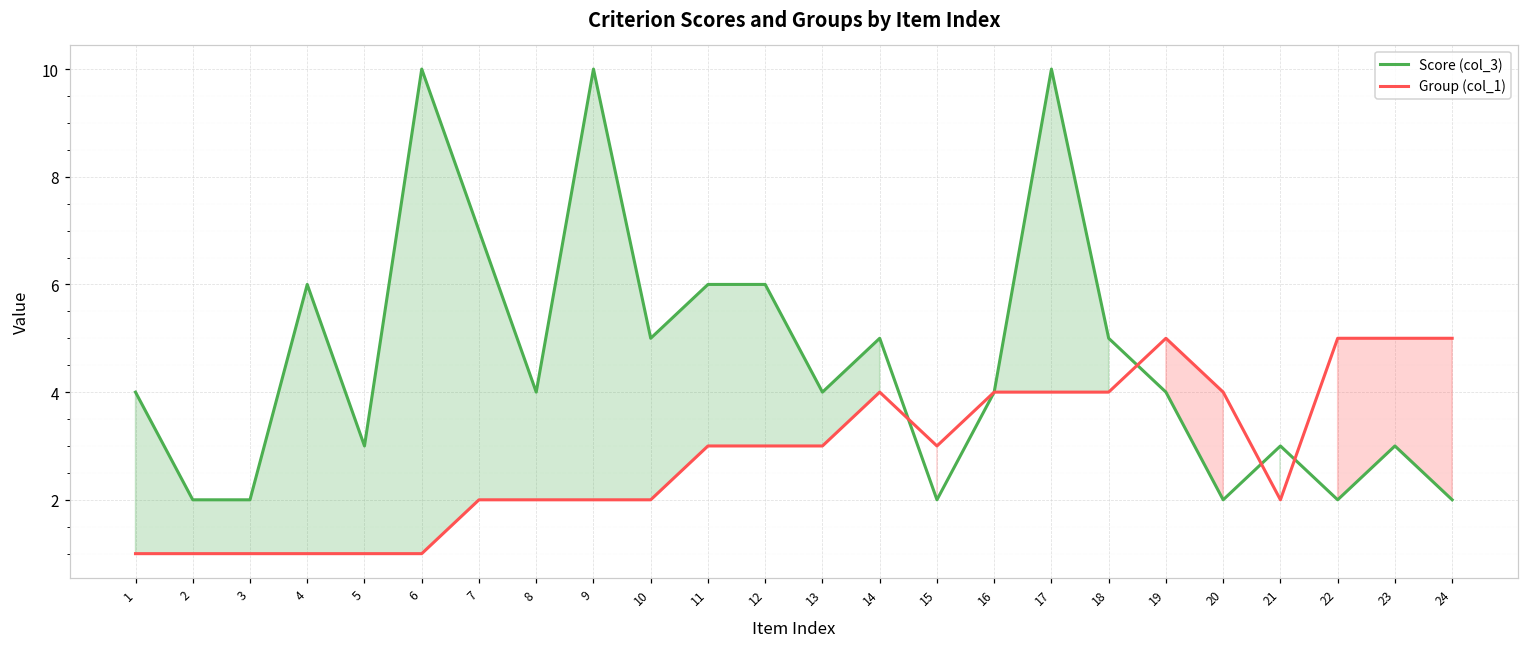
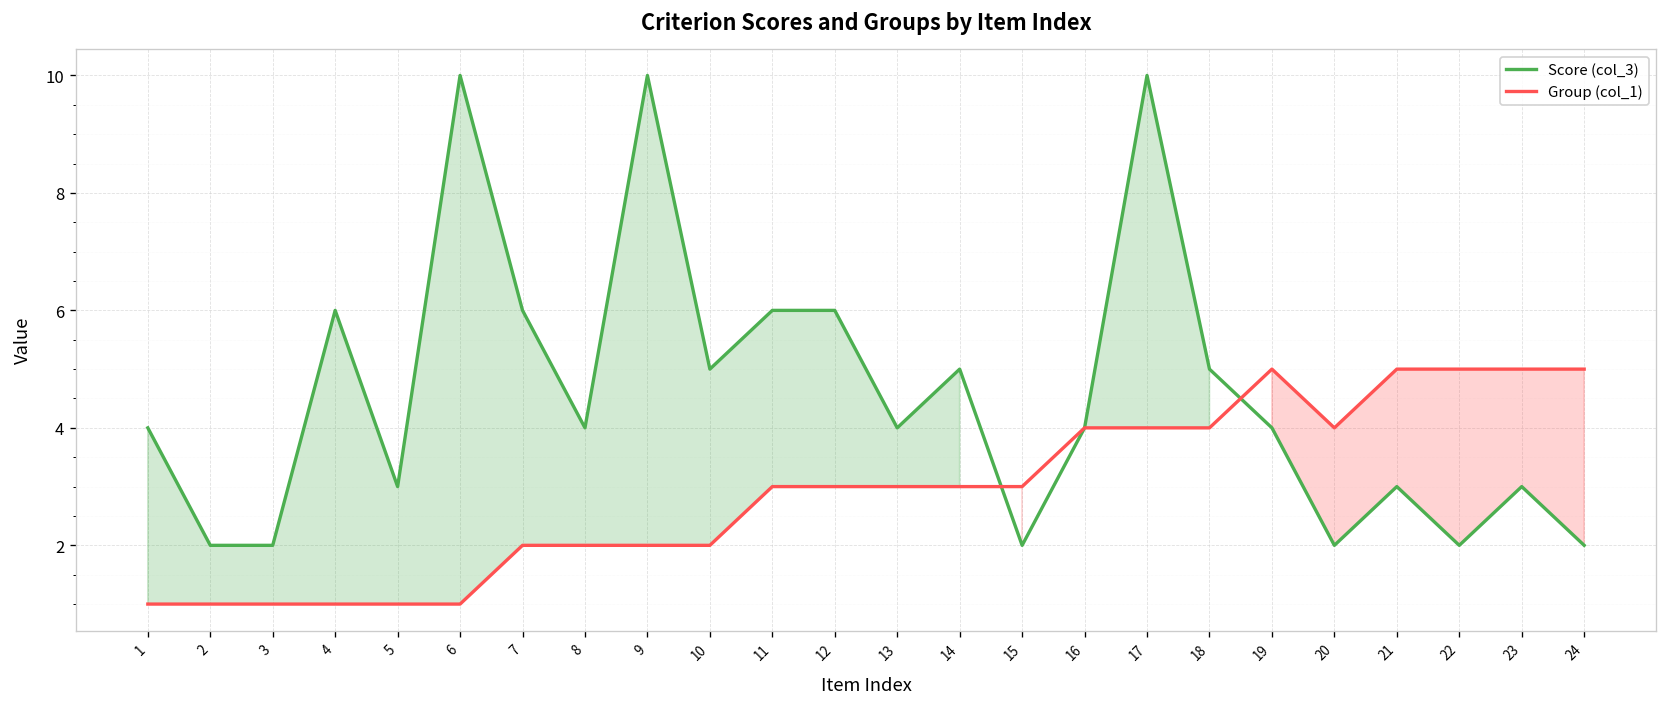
  {
    "Score (col_3)": {
      "1": 4,
      "2": 2,
      "3": 2,
      "4": 6,
      "5": 3,
      "6": 10,
-     "7": 7,
+     "7": 6,
      "8": 4,
      "9": 10,
      "10": 5,
      "11": 6,
      "12": 6,
      "13": 4,
      "14": 5,
      "15": 2,
      "17": 10,
      "18": 5,
      "19": 4,
      "20": 2,
      "21": 3,
      "22": 2,
      "23": 3,
      "24": 2
    },
    "Group (col_1)": {
      "1": 1,
      "2": 1,
      "3": 1,
      "4": 1,
      "5": 1,
      "6": 1,
      "7": 2,
      "8": 2,
      "9": 2,
      "10": 2,
      "11": 3,
      "12": 3,
      "13": 3,
-     "14": 4,
+     "14": 3,
      "15": 3,
      "17": 4,
      "18": 4,
      "19": 5,
      "20": 4,
-     "21": 2,
+     "21": 5,
      "22": 5,
      "23": 5,
      "24": 5
    }
  }
